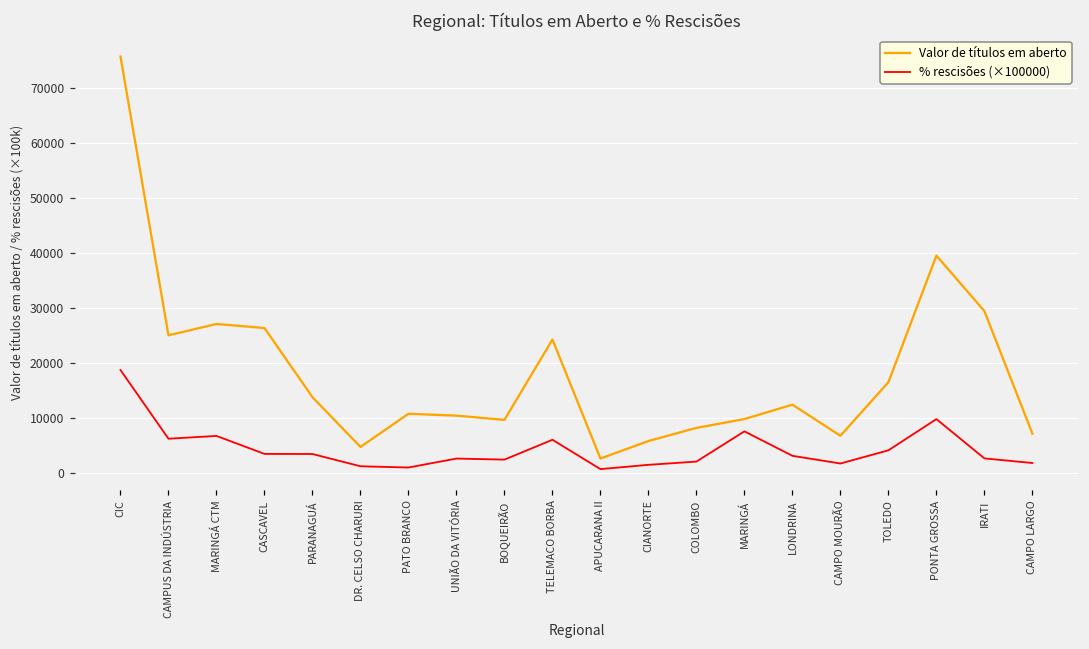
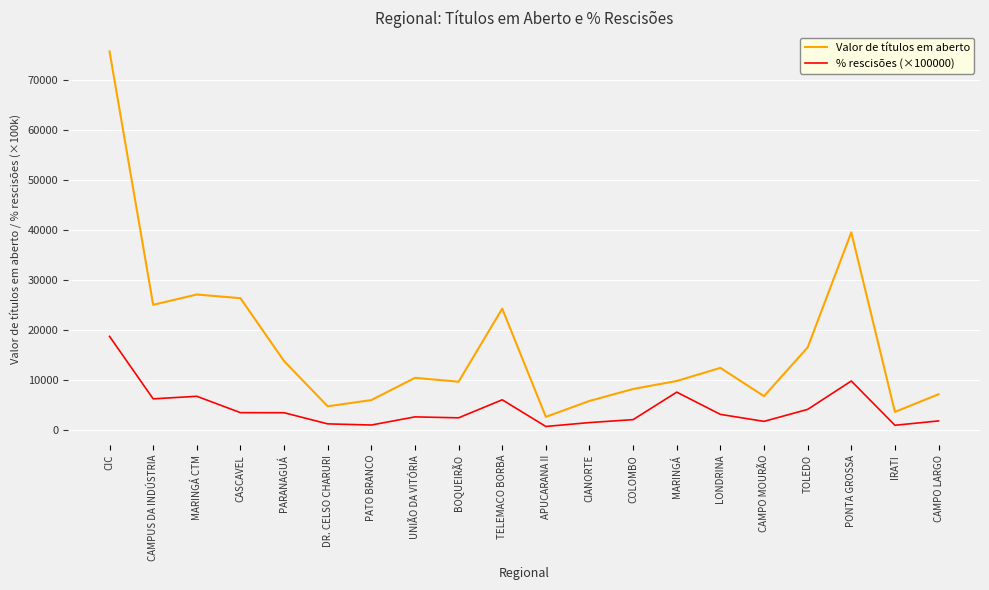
  {
    "Valor de títulos em aberto": {
      "CIC": 76000,
      "CAMPUS DA INDÚSTRIA": 25000,
      "MARINGÁ CTM": 27000,
      "CASCAVEL": 26000,
      "PARANAGUÁ": 14000,
      "DR. CELSO CHARURI": 5000,
-     "PATO BRANCO": 11000,
+     "PATO BRANCO": 6000,
      "UNIÃO DA VITÓRIA": 10000,
      "BOQUEIRÃO": 10000,
      "TELEMACO BORBA": 24000,
      "APUCARANA II": 3000,
      "CIANORTE": 6000,
      "COLOMBO": 8000,
      "MARINGÁ": 10000,
      "LONDRINA": 12000,
      "CAMPO MOURÃO": 7000,
      "TOLEDO": 16000,
      "PONTA GROSSA": 39000,
-     "IRATI": 29000,
+     "IRATI": 4000,
      "CAMPO LARGO": 7000
    },
    "% rescisões (×100000)": {
      "CIC": 19000,
      "CAMPUS DA INDÚSTRIA": 6000,
      "MARINGÁ CTM": 7000,
      "CASCAVEL": 3000,
      "PARANAGUÁ": 3000,
      "DR. CELSO CHARURI": 1000,
      "PATO BRANCO": 1000,
      "UNIÃO DA VITÓRIA": 3000,
      "BOQUEIRÃO": 2000,
      "TELEMACO BORBA": 6000,
      "APUCARANA II": 1000,
      "CIANORTE": 1000,
      "COLOMBO": 2000,
      "MARINGÁ": 8000,
      "LONDRINA": 3000,
      "CAMPO MOURÃO": 2000,
      "TOLEDO": 4000,
      "PONTA GROSSA": 10000,
-     "IRATI": 3000,
+     "IRATI": 1000,
      "CAMPO LARGO": 2000
    }
  }
